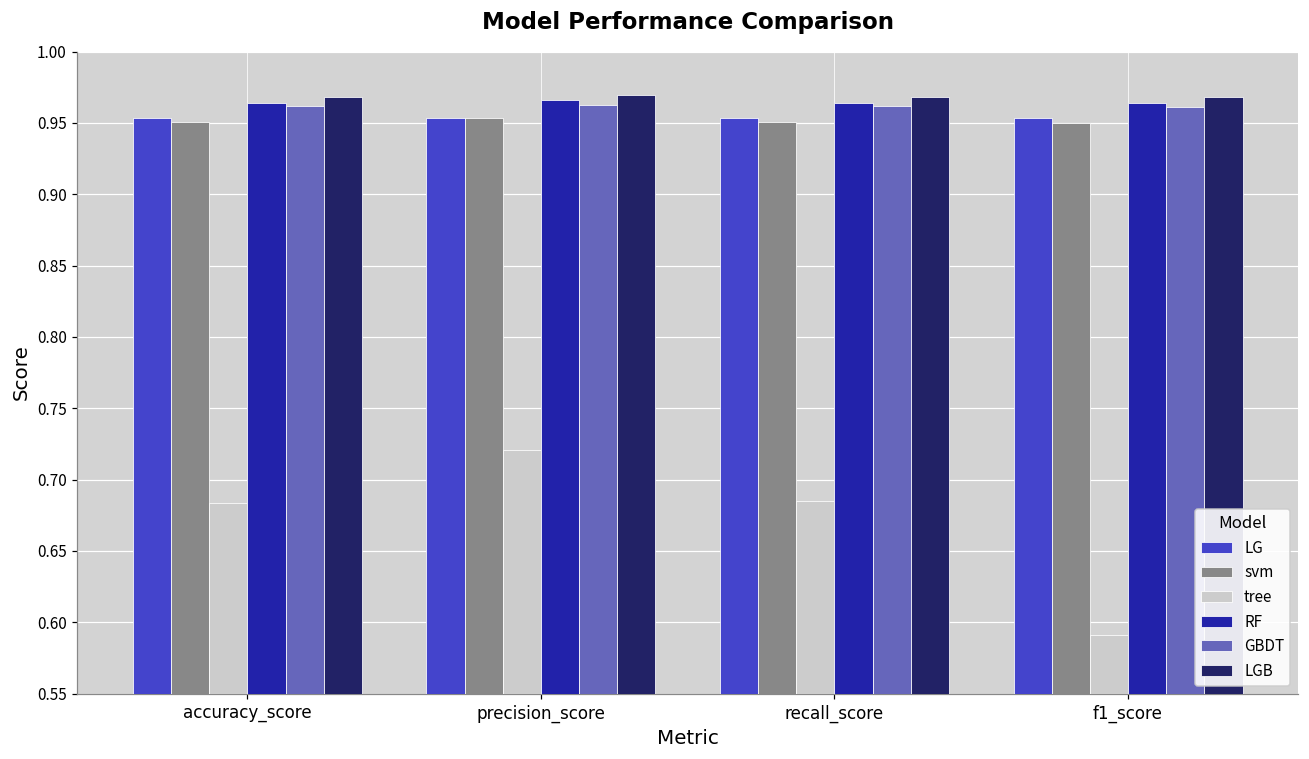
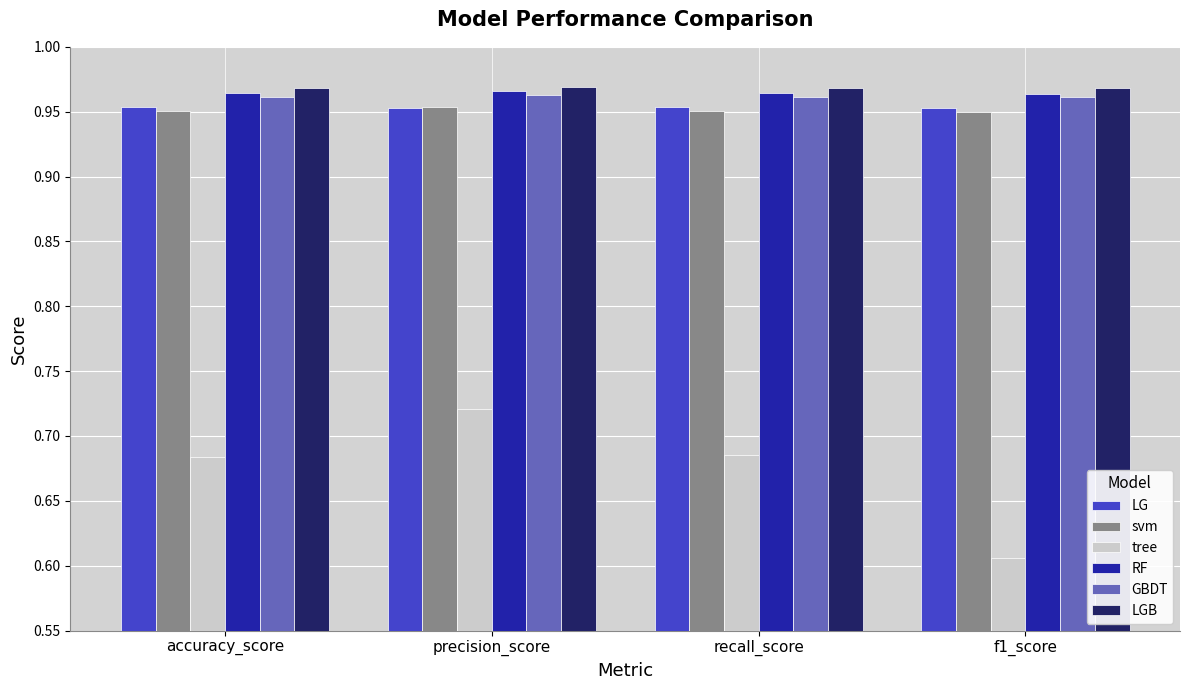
  {
    "svm": {
      "accuracy_score": 0.951,
      "precision_score": 0.954,
      "recall_score": 0.951,
      "f1_score": 0.950
    },
    "tree": {
      "accuracy_score": 0.684,
      "precision_score": 0.721,
      "recall_score": 0.685,
-     "f1_score": 0.591
+     "f1_score": 0.606
    },
    "LGB": {
      "accuracy_score": 0.968,
      "precision_score": 0.969,
      "recall_score": 0.968,
      "f1_score": 0.968
    }
  }
